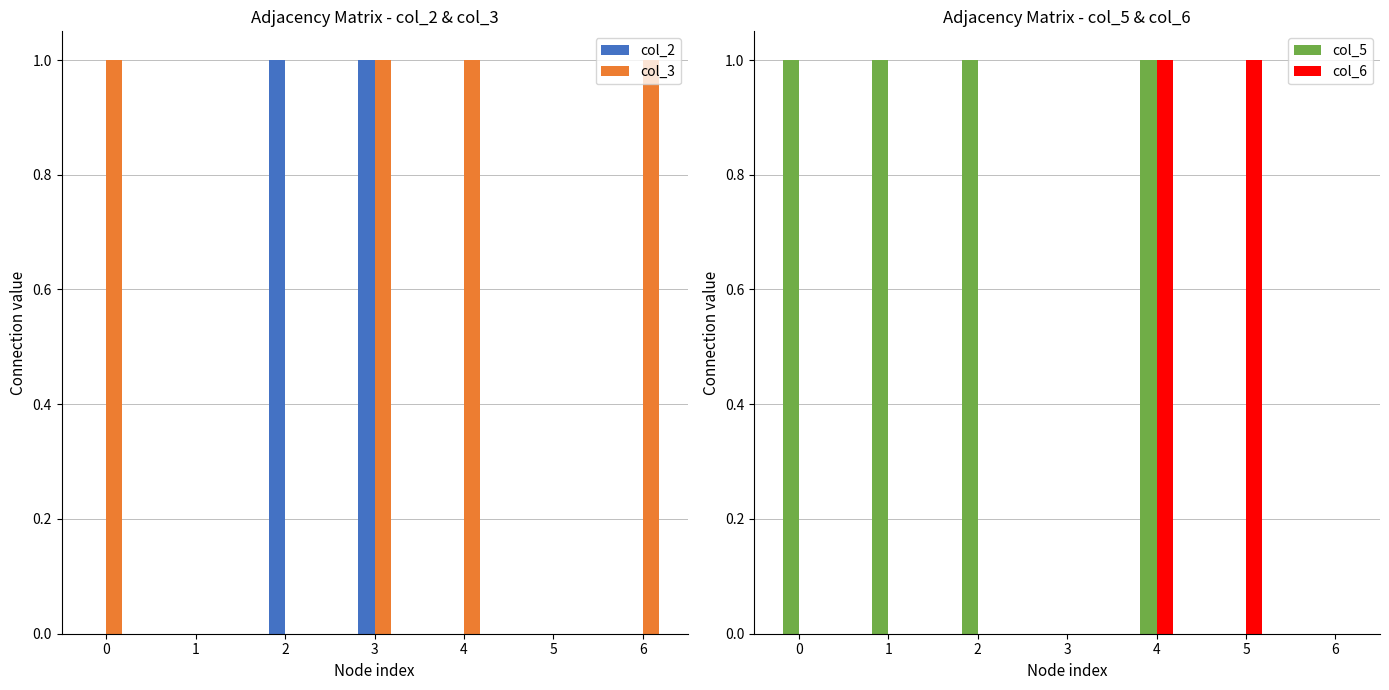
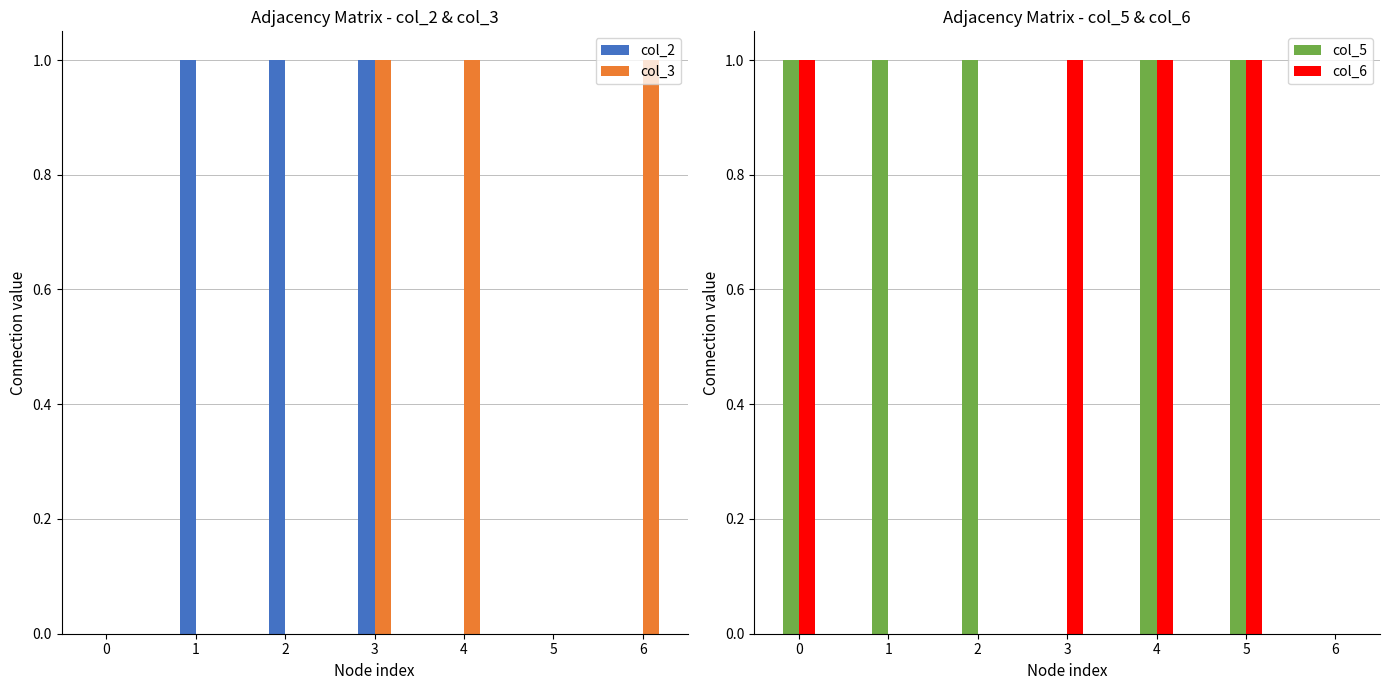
  {
    "Adjacency Matrix - col_2 & col_3": {
      "col_2": {
        "0": 0,
-       "1": 0,
+       "1": 1,
        "2": 1,
        "3": 1,
        "4": 0,
        "5": 0,
        "6": 0
      },
      "col_3": {
-       "0": 1,
+       "0": 0,
        "1": 0,
        "2": 0,
        "3": 1,
        "4": 1,
        "5": 0
      }
    },
    "Adjacency Matrix - col_5 & col_6": {
      "col_5": {
        "0": 1,
        "1": 1,
        "2": 1,
        "3": 0,
        "4": 1,
-       "5": 0,
+       "5": 1,
        "6": 0
      },
      "col_6": {
-       "0": 0,
+       "0": 1,
        "1": 0,
        "2": 0,
-       "3": 0,
+       "3": 1,
        "4": 1,
        "5": 1,
        "6": 0
      }
    }
  }
